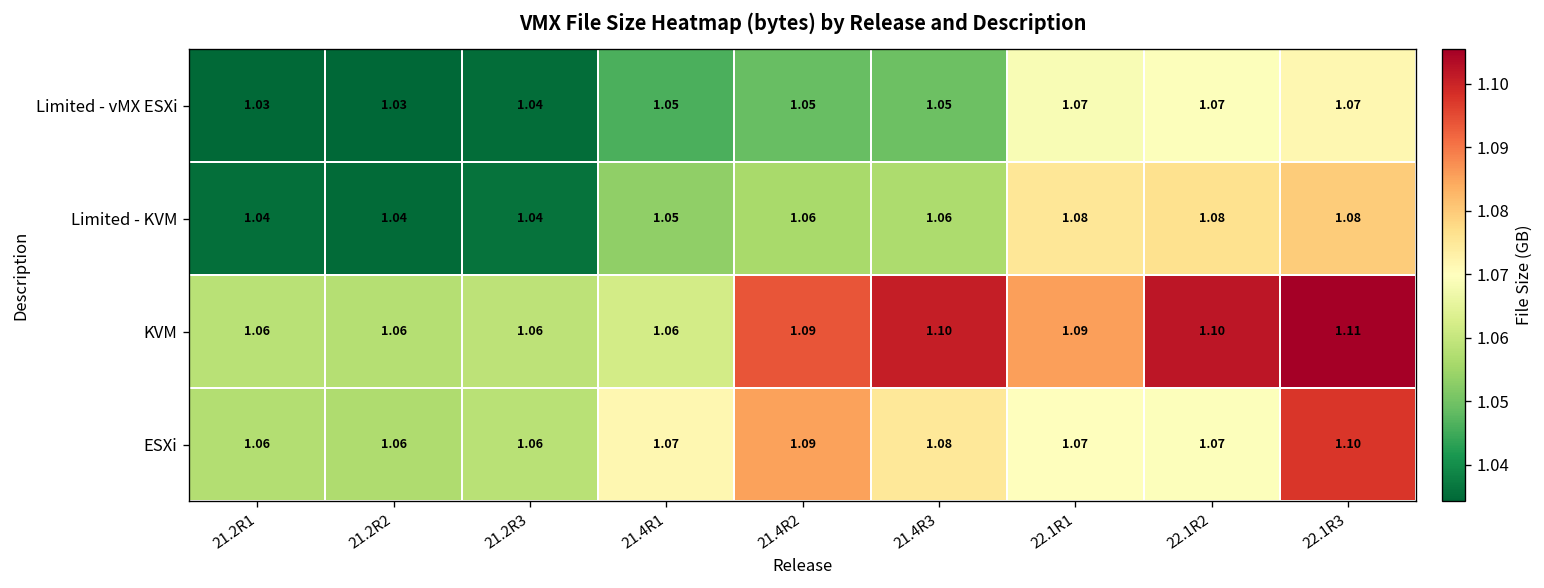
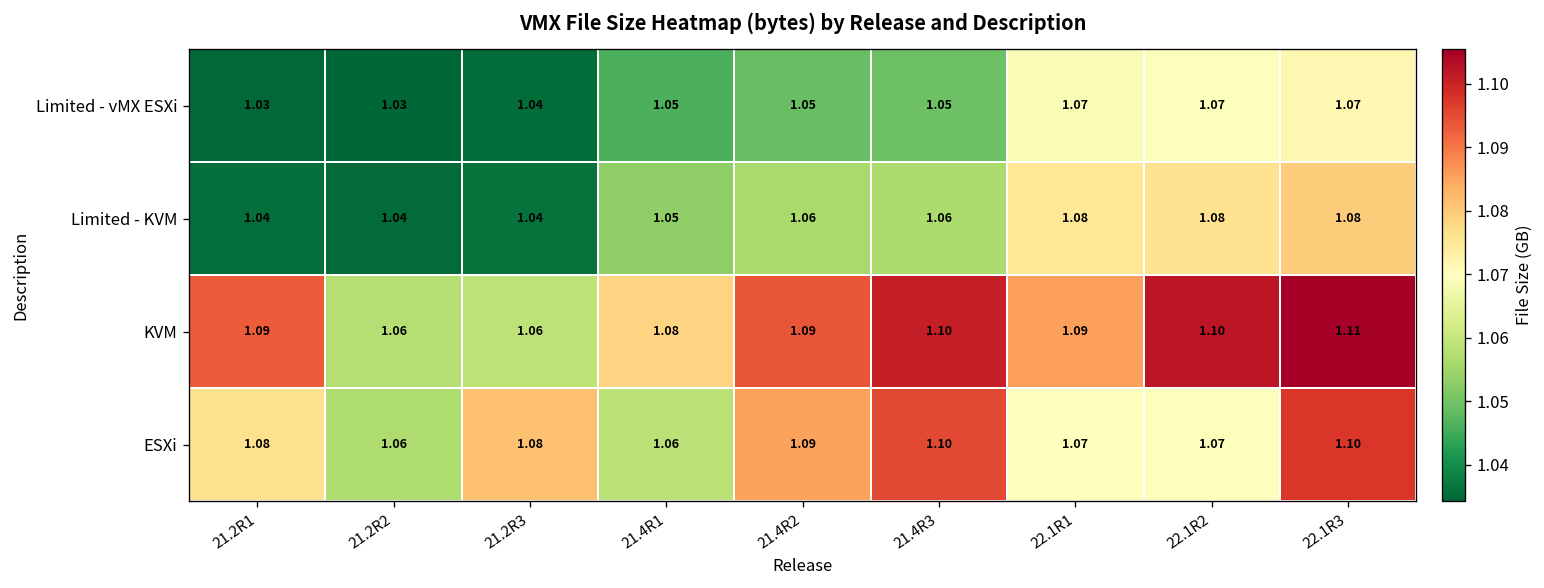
  {
    "Limited - vMX ESXi": {
      "21.2R1": 1.03,
      "21.2R2": 1.03,
      "21.2R3": 1.04,
      "21.4R1": 1.05,
      "21.4R2": 1.05,
      "21.4R3": 1.05,
      "22.1R1": 1.07,
      "22.1R2": 1.07,
      "22.1R3": 1.07
    },
    "Limited - KVM": {
      "21.2R1": 1.04,
      "21.2R2": 1.04,
      "21.2R3": 1.04,
      "21.4R1": 1.05,
      "21.4R2": 1.06,
      "21.4R3": 1.06,
      "22.1R1": 1.08,
      "22.1R2": 1.08,
      "22.1R3": 1.08
    },
    "KVM": {
-     "21.2R1": 1.06,
+     "21.2R1": 1.09,
      "21.2R2": 1.06,
      "21.2R3": 1.06,
-     "21.4R1": 1.06,
+     "21.4R1": 1.08,
      "21.4R2": 1.09,
      "21.4R3": 1.10,
      "22.1R1": 1.09,
      "22.1R2": 1.10,
      "22.1R3": 1.11
    },
    "ESXi": {
-     "21.2R1": 1.06,
+     "21.2R1": 1.08,
      "21.2R2": 1.06,
-     "21.2R3": 1.06,
-     "21.4R1": 1.07,
+     "21.2R3": 1.08,
+     "21.4R1": 1.06,
      "21.4R2": 1.09,
-     "21.4R3": 1.08,
+     "21.4R3": 1.10,
      "22.1R1": 1.07,
      "22.1R2": 1.07,
      "22.1R3": 1.10
    }
  }
